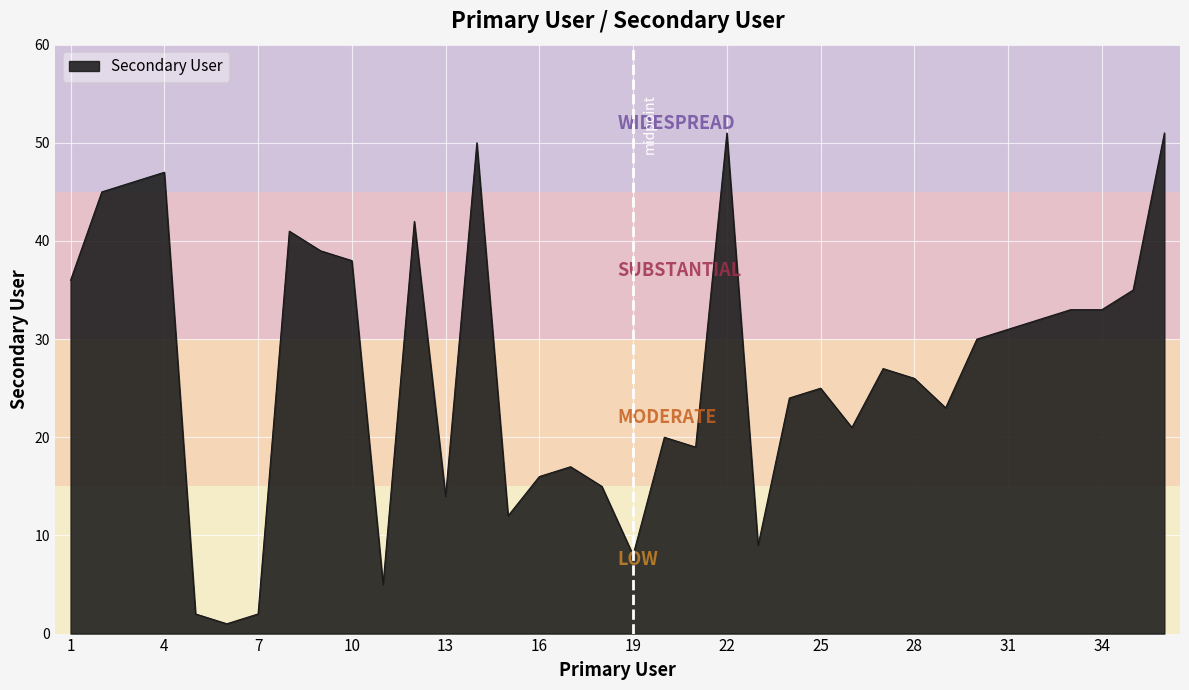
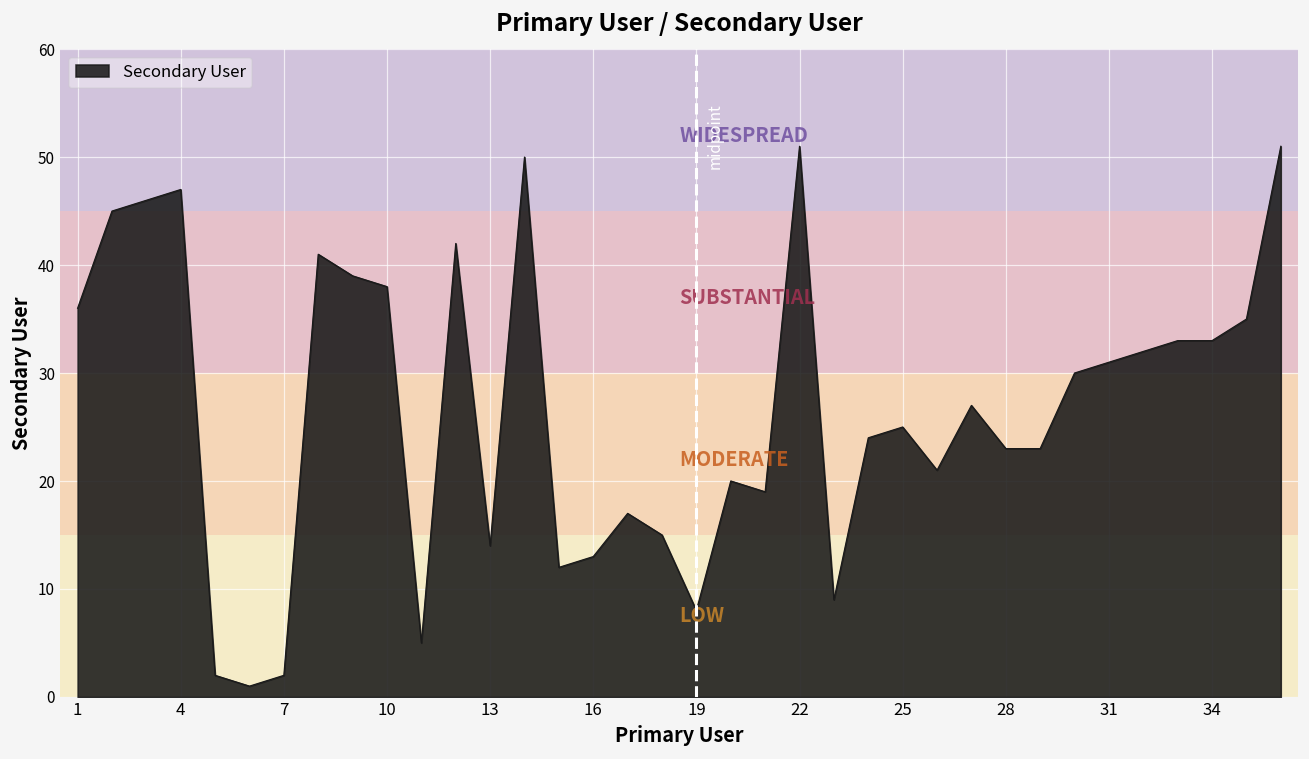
  {
    "1": 36,
    "4": 47,
    "7": 2,
    "10": 38,
    "13": 14,
-   "16": 16,
+   "16": 13,
    "19": 8,
    "22": 51,
    "25": 25,
-   "28": 26,
+   "28": 23,
    "31": 31,
    "34": 33
  }
